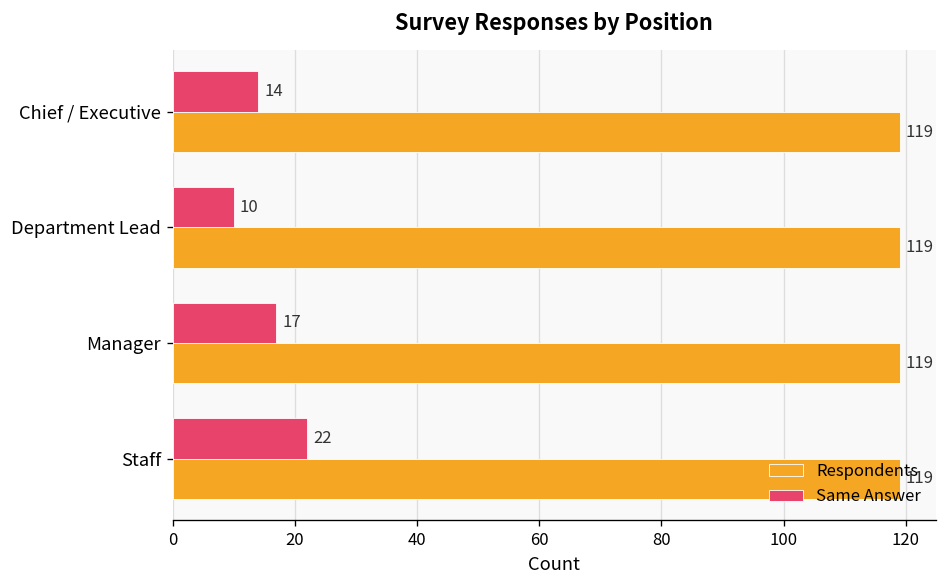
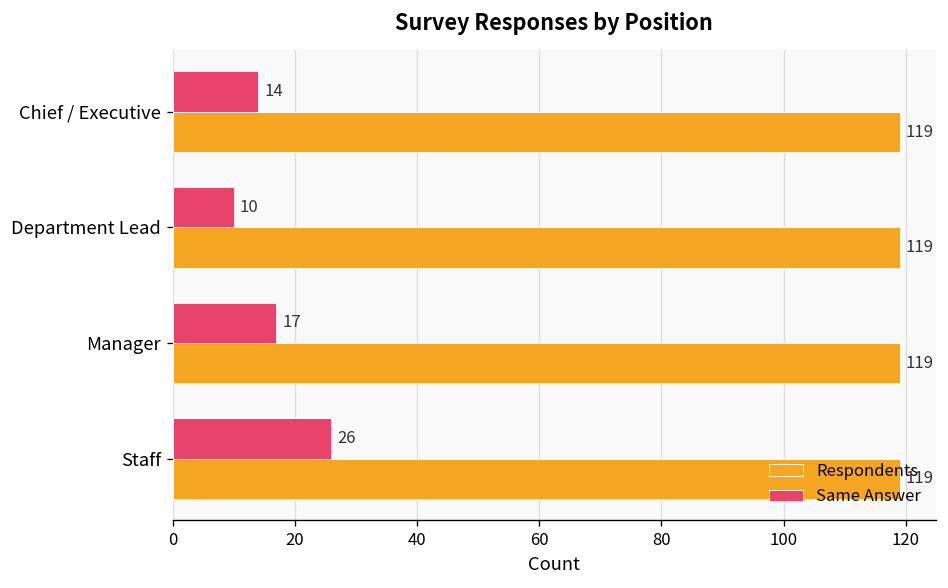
  {
    "Respondents": {
      "Chief / Executive": 119,
      "Department Lead": 119,
      "Manager": 119,
      "Staff": 119
    },
    "Same Answer": {
      "Chief / Executive": 14,
      "Department Lead": 10,
      "Manager": 17,
-     "Staff": 22
+     "Staff": 26
    }
  }
